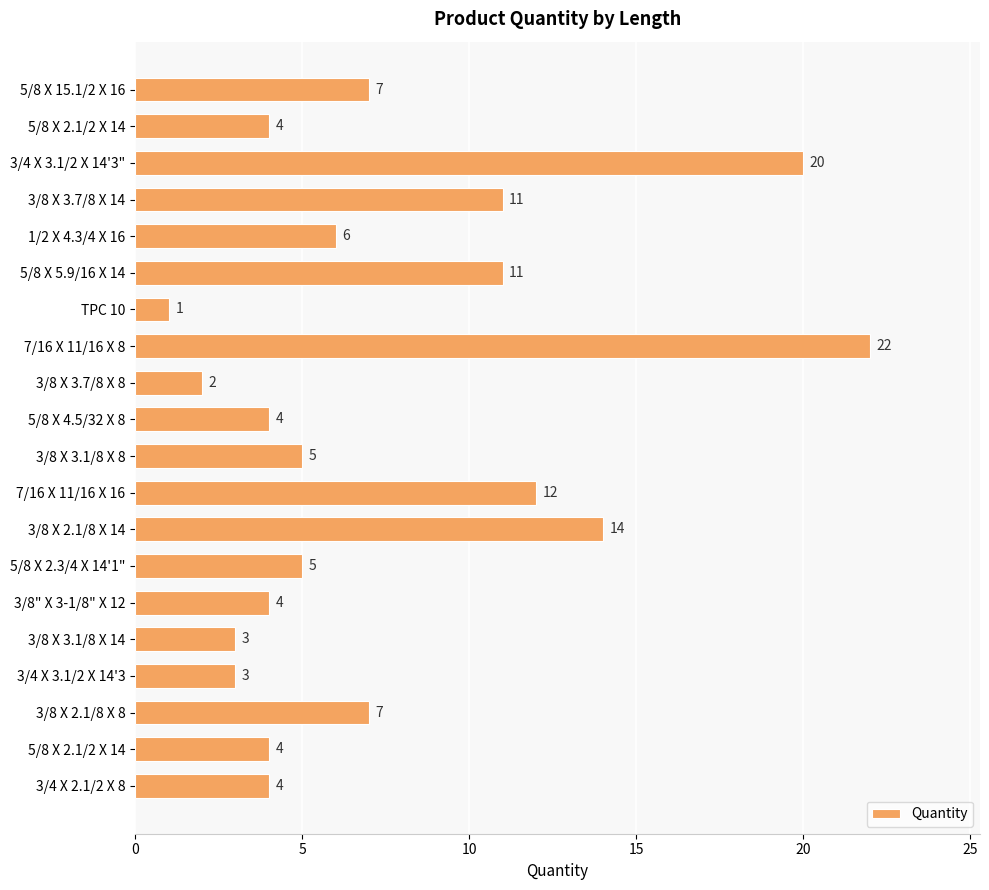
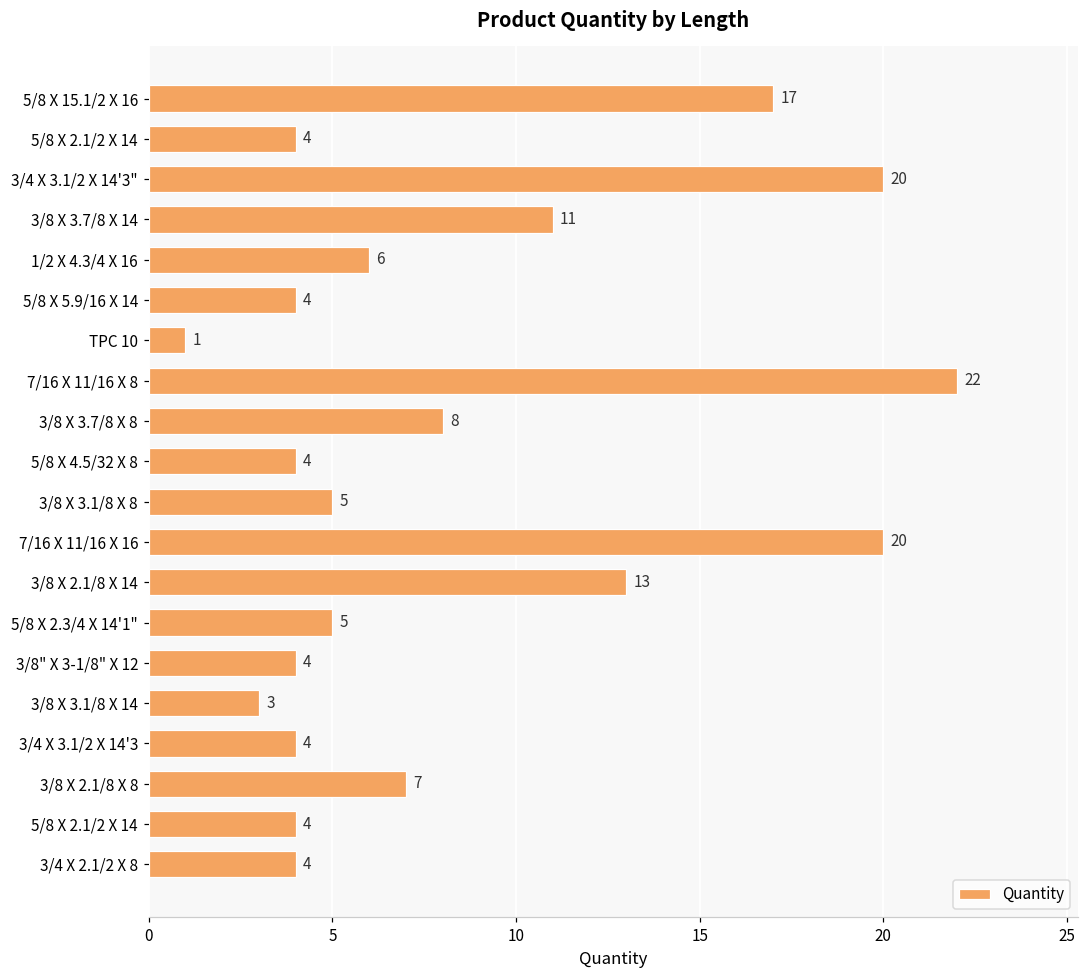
  {
-   "5/8 X 15.1/2 X 16": 7,
+   "5/8 X 15.1/2 X 16": 17,
    "3/4 X 3.1/2 X 14'3\"": 20,
    "3/8 X 3.7/8 X 14": 11,
    "1/2 X 4.3/4 X 16": 6,
-   "5/8 X 5.9/16 X 14": 11,
+   "5/8 X 5.9/16 X 14": 4,
    "TPC 10": 1,
    "7/16 X 11/16 X 8": 22,
-   "3/8 X 3.7/8 X 8": 2,
+   "3/8 X 3.7/8 X 8": 8,
    "5/8 X 4.5/32 X 8": 4,
    "3/8 X 3.1/8 X 8": 5,
-   "7/16 X 11/16 X 16": 12,
-   "3/8 X 2.1/8 X 14": 14,
+   "7/16 X 11/16 X 16": 20,
+   "3/8 X 2.1/8 X 14": 13,
    "5/8 X 2.3/4 X 14'1\"": 5,
    "3/8\" X 3-1/8\" X 12": 4,
    "3/8 X 3.1/8 X 14": 3,
-   "3/4 X 3.1/2 X 14'3": 3,
+   "3/4 X 3.1/2 X 14'3": 4,
    "3/8 X 2.1/8 X 8": 7,
    "3/4 X 2.1/2 X 8": 4
  }
